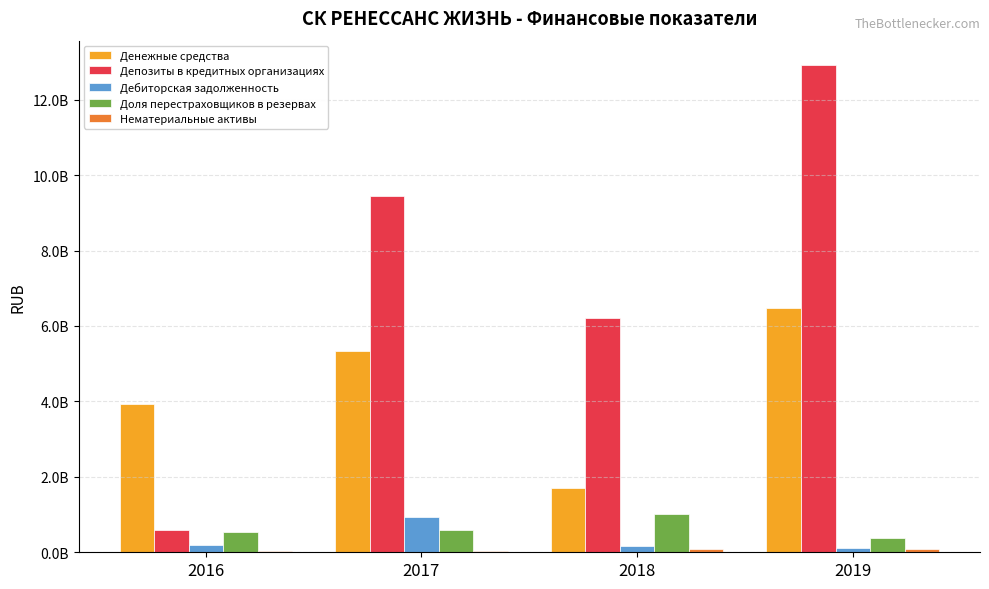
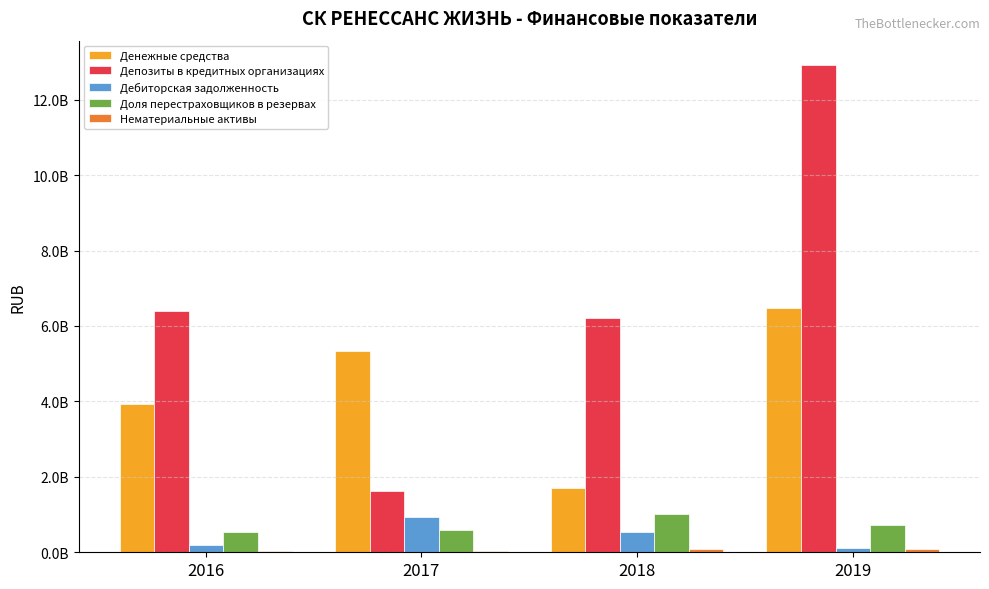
  {
    "Депозиты в кредитных организациях": {
-     "2016": 600000000,
-     "2017": 9500000000,
+     "2016": 6400000000,
+     "2017": 1600000000,
      "2018": 6200000000,
      "2019": 12900000000
    },
    "Дебиторская задолженность": {
      "2016": 200000000,
      "2017": 900000000,
-     "2018": 200000000,
+     "2018": 500000000,
      "2019": 100000000
    },
    "Доля перестраховщиков в резервах": {
      "2016": 500000000,
      "2017": 600000000,
      "2018": 1000000000,
-     "2019": 400000000
+     "2019": 700000000
    }
  }
